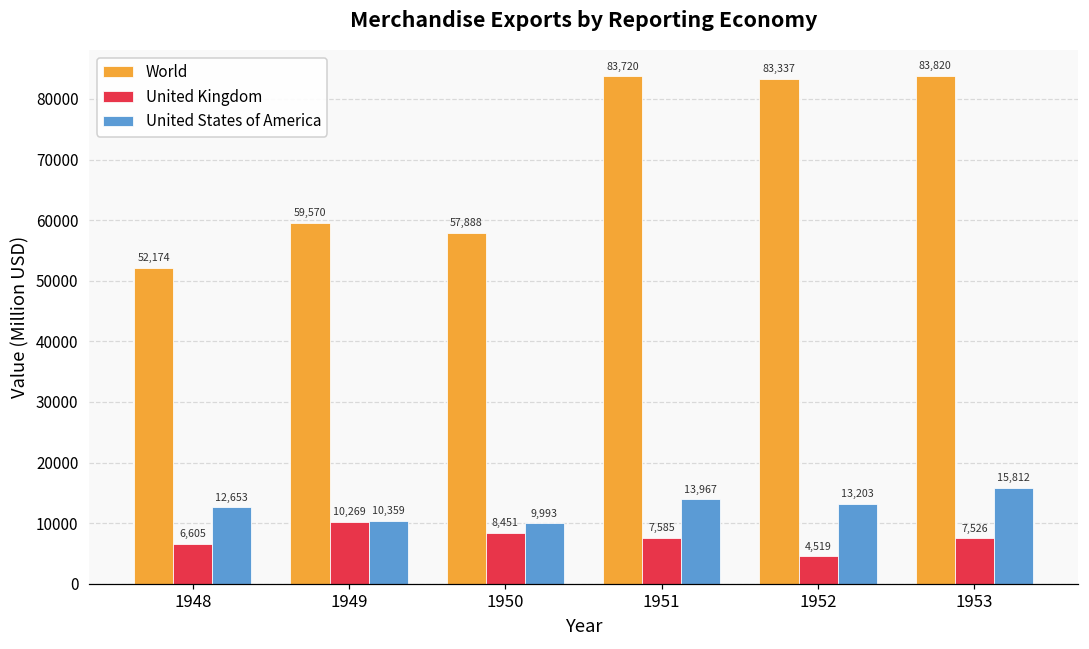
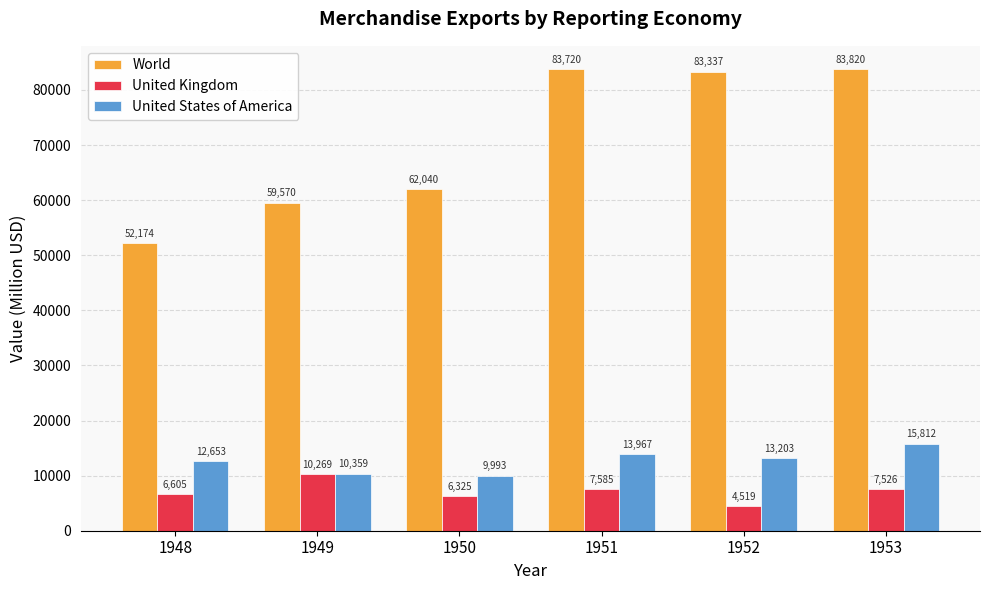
  {
    "World": {
      "1948": "52,174",
      "1949": "59,570",
-     "1950": "57,888",
+     "1950": "62,040",
      "1951": "83,720",
      "1952": "83,337",
      "1953": "83,820"
    },
    "United Kingdom": {
      "1948": "6,605",
      "1949": "10,269",
-     "1950": "8,451",
+     "1950": "6,325",
      "1951": "7,585",
      "1952": "4,519",
      "1953": "7,526"
    },
    "United States of America": {
      "1948": "12,653",
      "1949": "10,359",
      "1950": "9,993",
      "1951": "13,967",
      "1952": "13,203",
      "1953": "15,812"
    }
  }
